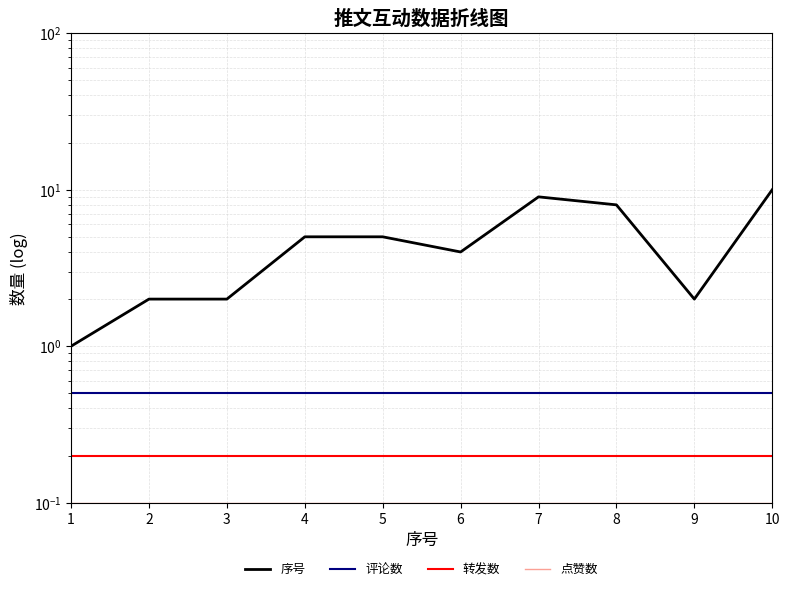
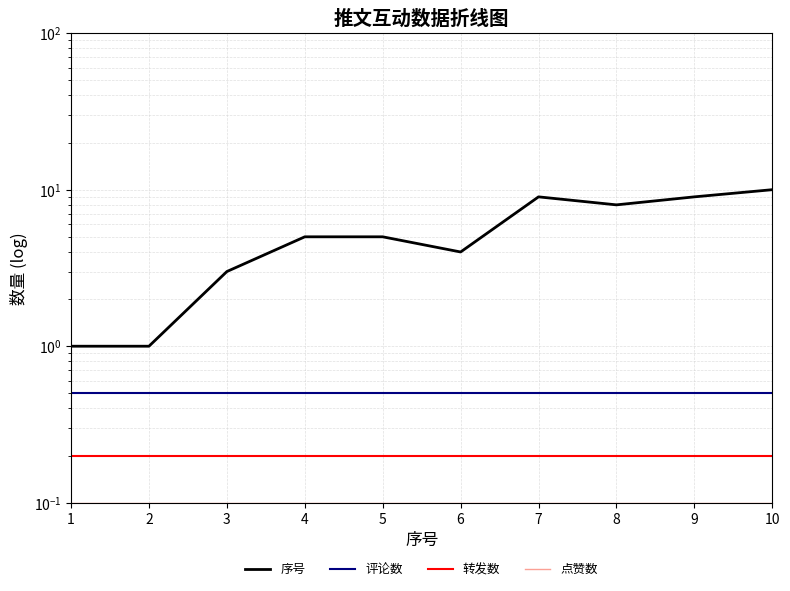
  {
    "序号": {
      "1": 1,
-     "2": 2,
-     "3": 2,
+     "2": 1,
+     "3": 3,
      "4": 5,
      "5": 5,
      "6": 4,
      "7": 9,
      "8": 8,
-     "9": 2,
+     "9": 9,
      "10": 10
    },
    "评论数": {
      "1": 0.50,
      "2": 0.50,
      "3": 0.50,
      "4": 0.50,
      "5": 0.50,
      "6": 0.50,
      "7": 0.50,
      "8": 0.50,
      "9": 0.50,
      "10": 0.50
    },
    "转发数": {
      "1": 0.20,
      "2": 0.20,
      "3": 0.20,
      "4": 0.20,
      "5": 0.20,
      "6": 0.20,
      "7": 0.20,
      "8": 0.20,
      "9": 0.20,
      "10": 0.20
    },
    "点赞数": {
      "1": 0.10,
      "2": 0.10,
      "3": 0.10,
      "4": 0.10,
      "5": 0.10,
      "6": 0.10,
      "7": 0.10,
      "8": 0.10,
      "9": 0.10,
      "10": 0.10
    }
  }
